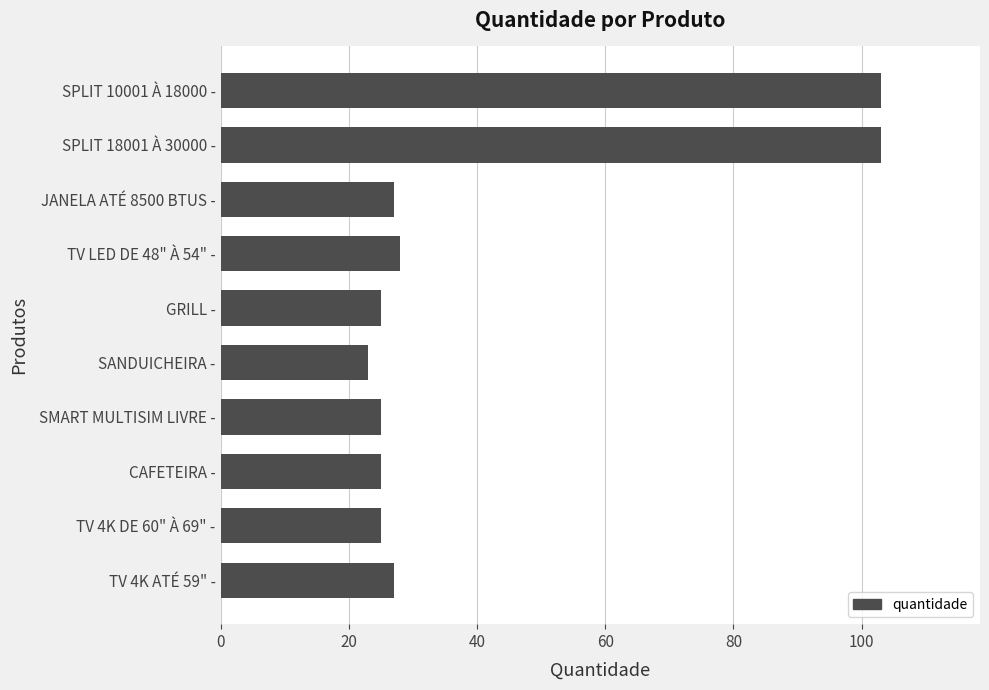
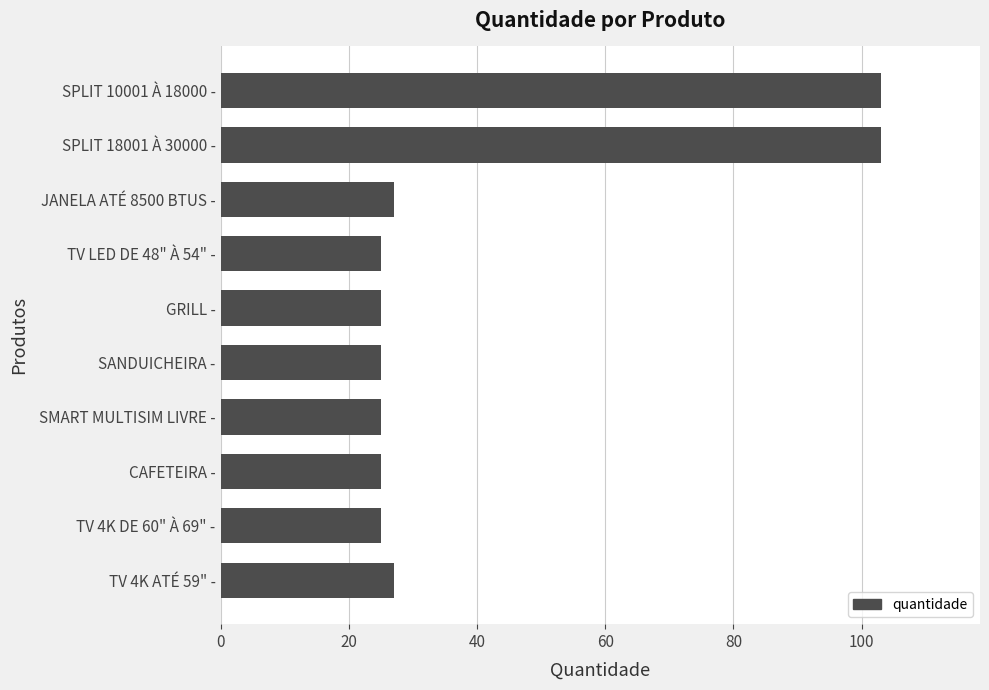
  {
    "SPLIT 10001 À 18000 -": 103,
    "SPLIT 18001 À 30000 -": 103,
    "JANELA ATÉ 8500 BTUS -": 27,
-   "TV LED DE 48\" À 54\" -": 28,
+   "TV LED DE 48\" À 54\" -": 25,
    "GRILL -": 25,
-   "SANDUICHEIRA -": 23,
+   "SANDUICHEIRA -": 25,
    "SMART MULTISIM LIVRE -": 25,
    "CAFETEIRA -": 25,
    "TV 4K DE 60\" À 69\" -": 25,
    "TV 4K ATÉ 59\" -": 27
  }
